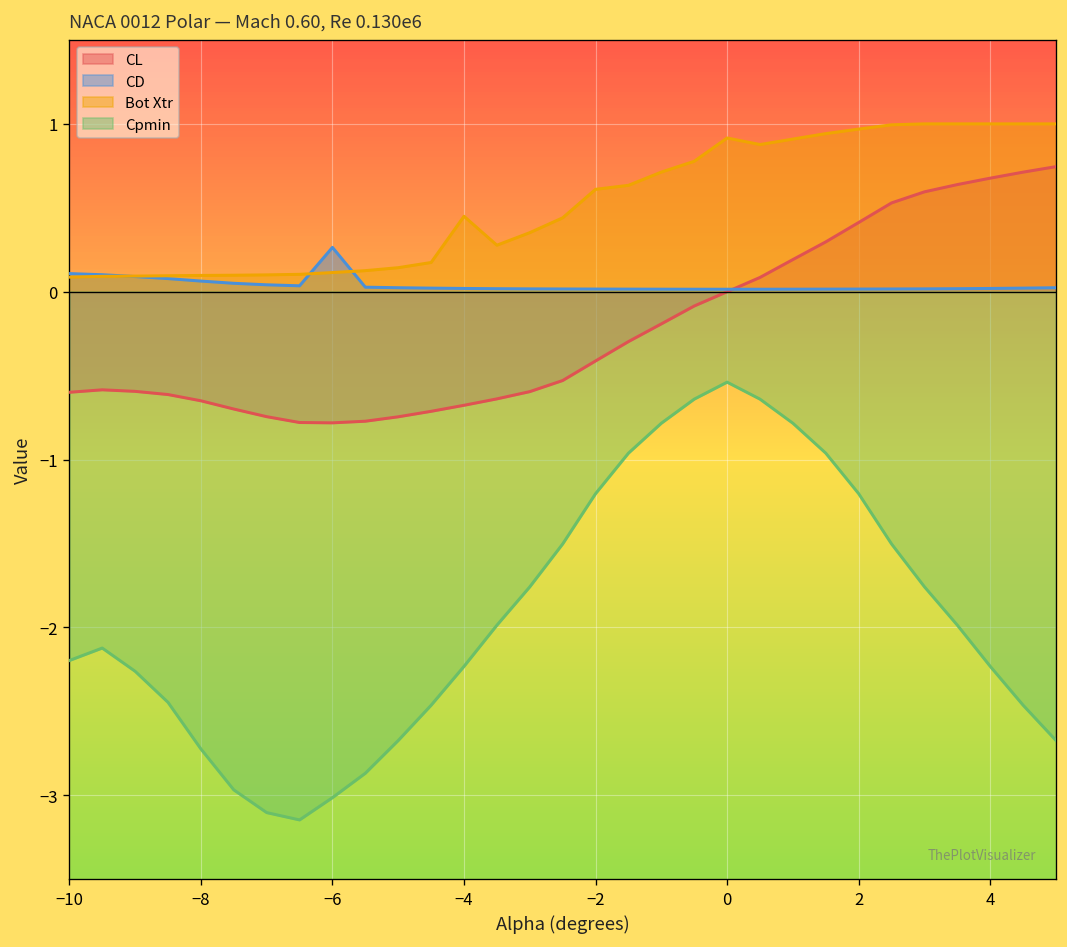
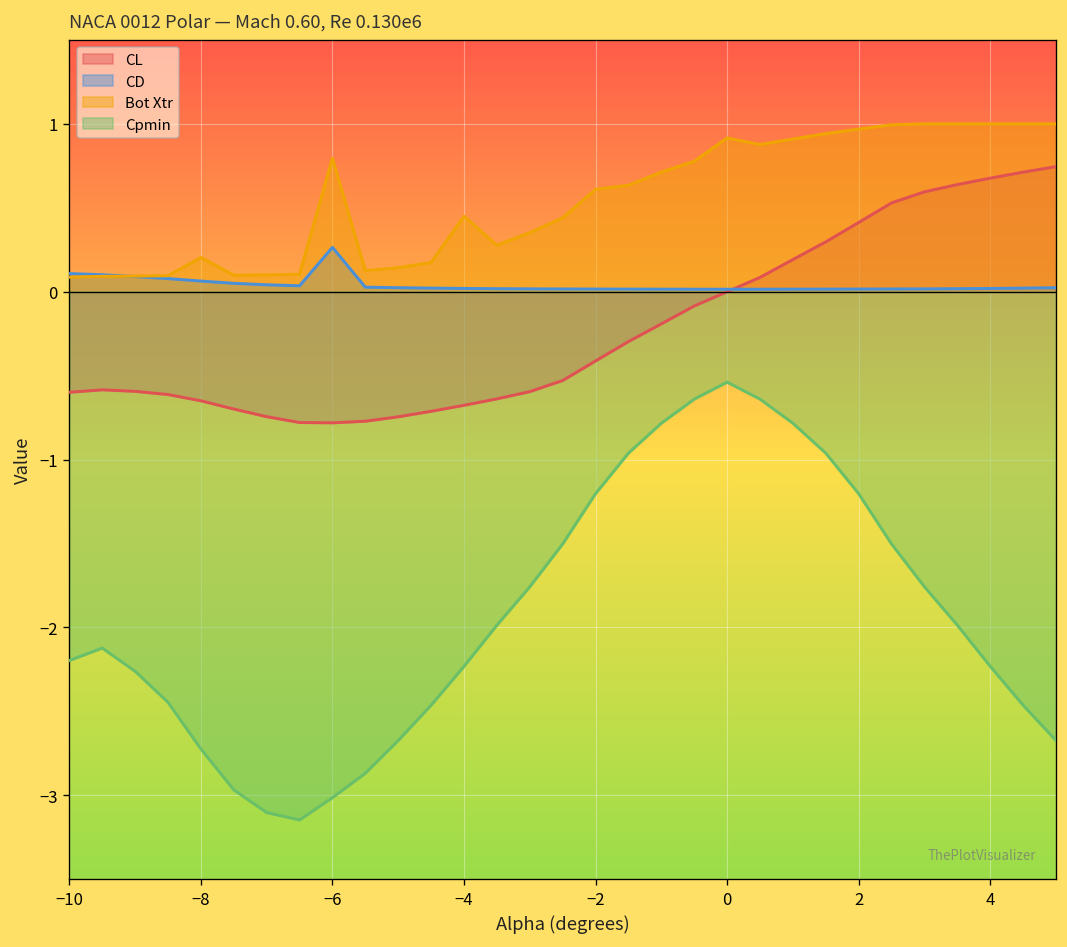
  {
    "CD": {
      "−10": 0.11,
      "−8": 0.06,
      "−6": 0.26,
      "−4": 0.02,
      "4": 0.02
    },
    "Bot Xtr": {
      "−10": 0.09,
-     "−8": 0.10,
-     "−6": 0.11,
+     "−8": 0.20,
+     "−6": 0.80,
      "−4": 0.45,
      "−2": 0.61,
      "0": 0.92,
      "2": 0.97,
      "4": 1.00
    }
  }
